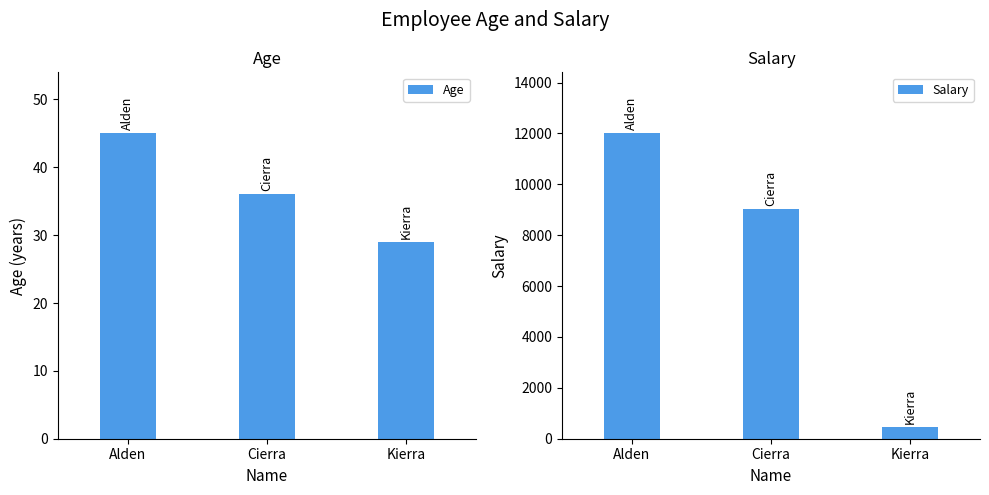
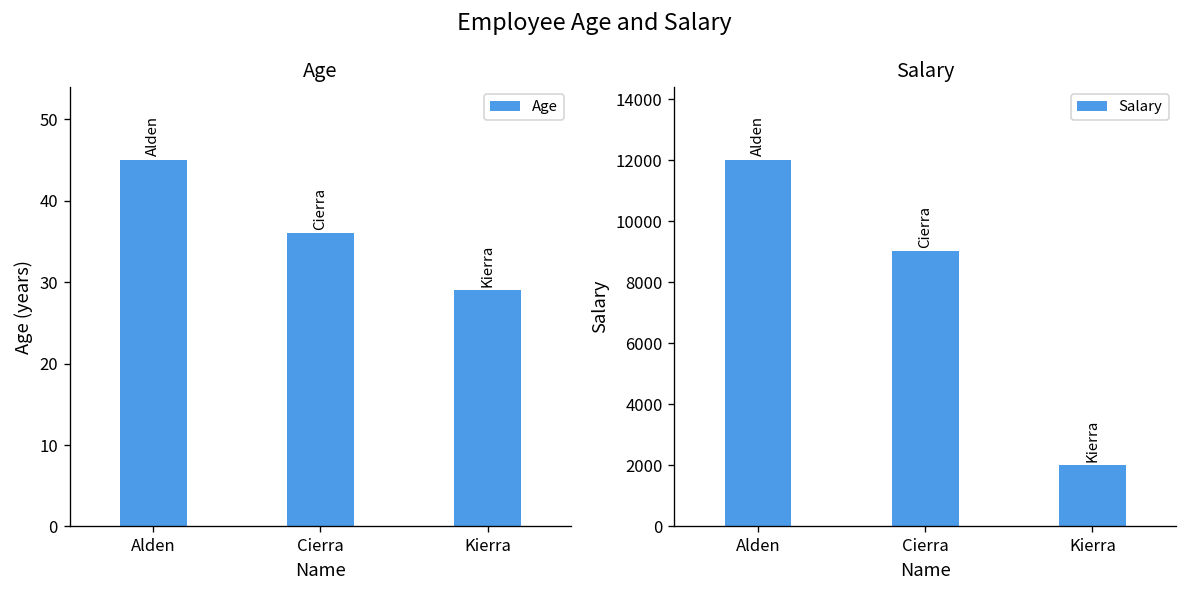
  {
    "Age": {
      "Alden": 45,
      "Cierra": 36,
      "Kierra": 29
    },
    "Salary": {
      "Alden": 12000,
      "Cierra": 9000,
-     "Kierra": 500
+     "Kierra": 2000
    }
  }
